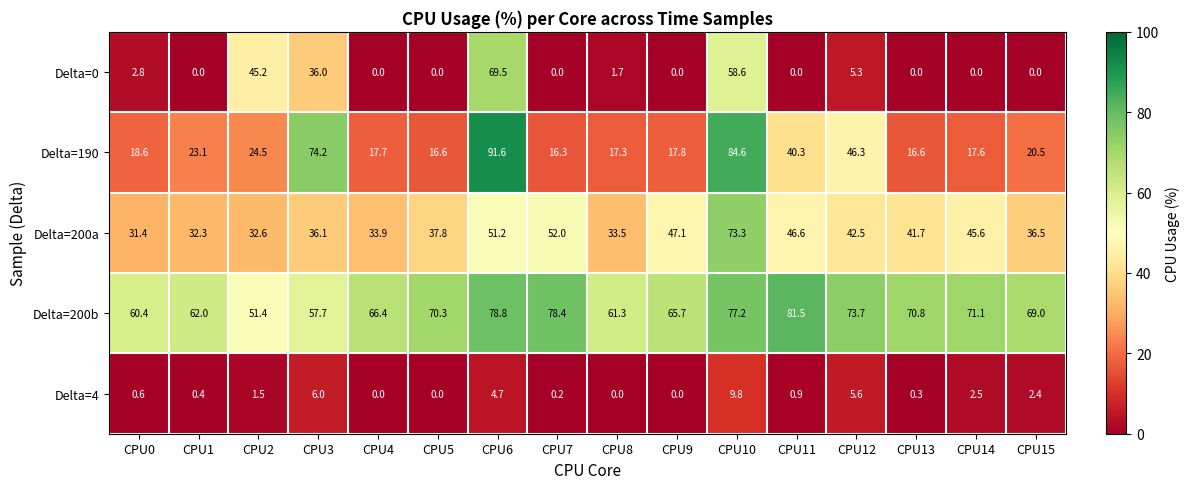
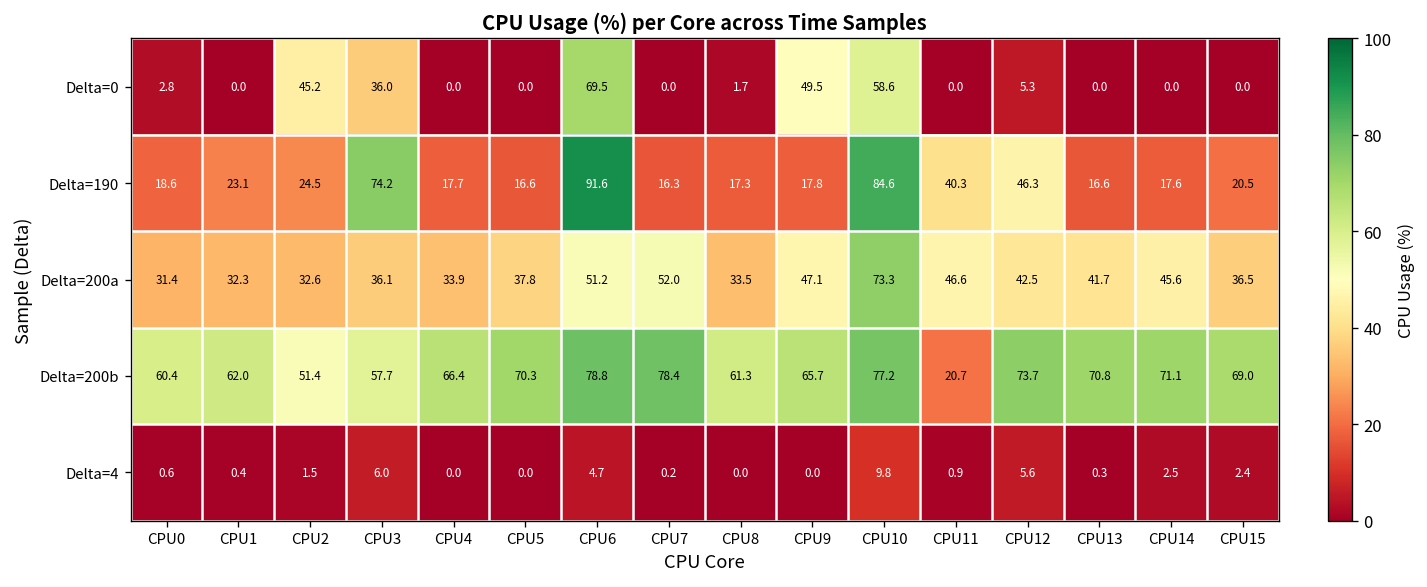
  {
    "Delta=0": {
      "CPU0": 2.8,
      "CPU1": 0.0,
      "CPU2": 45.2,
      "CPU3": 36.0,
      "CPU4": 0.0,
      "CPU5": 0.0,
      "CPU6": 69.5,
      "CPU7": 0.0,
      "CPU8": 1.7,
-     "CPU9": 0.0,
+     "CPU9": 49.5,
      "CPU10": 58.6,
      "CPU11": 0.0,
      "CPU12": 5.3,
      "CPU13": 0.0,
      "CPU14": 0.0,
      "CPU15": 0.0
    },
    "Delta=190": {
      "CPU0": 18.6,
      "CPU1": 23.1,
      "CPU2": 24.5,
      "CPU3": 74.2,
      "CPU4": 17.7,
      "CPU5": 16.6,
      "CPU6": 91.6,
      "CPU7": 16.3,
      "CPU8": 17.3,
      "CPU9": 17.8,
      "CPU10": 84.6,
      "CPU11": 40.3,
      "CPU12": 46.3,
      "CPU13": 16.6,
      "CPU14": 17.6,
      "CPU15": 20.5
    },
    "Delta=200a": {
      "CPU0": 31.4,
      "CPU1": 32.3,
      "CPU2": 32.6,
      "CPU3": 36.1,
      "CPU4": 33.9,
      "CPU5": 37.8,
      "CPU6": 51.2,
      "CPU7": 52.0,
      "CPU8": 33.5,
      "CPU9": 47.1,
      "CPU10": 73.3,
      "CPU11": 46.6,
      "CPU12": 42.5,
      "CPU13": 41.7,
      "CPU14": 45.6,
      "CPU15": 36.5
    },
    "Delta=200b": {
      "CPU0": 60.4,
      "CPU1": 62.0,
      "CPU2": 51.4,
      "CPU3": 57.7,
      "CPU4": 66.4,
      "CPU5": 70.3,
      "CPU6": 78.8,
      "CPU7": 78.4,
      "CPU8": 61.3,
      "CPU9": 65.7,
      "CPU10": 77.2,
-     "CPU11": 81.5,
+     "CPU11": 20.7,
      "CPU12": 73.7,
      "CPU13": 70.8,
      "CPU14": 71.1,
      "CPU15": 69.0
    },
    "Delta=4": {
      "CPU0": 0.6,
      "CPU1": 0.4,
      "CPU2": 1.5,
      "CPU3": 6.0,
      "CPU4": 0.0,
      "CPU5": 0.0,
      "CPU6": 4.7,
      "CPU7": 0.2,
      "CPU8": 0.0,
      "CPU9": 0.0,
      "CPU10": 9.8,
      "CPU11": 0.9,
      "CPU12": 5.6,
      "CPU13": 0.3,
      "CPU14": 2.5,
      "CPU15": 2.4
    }
  }
